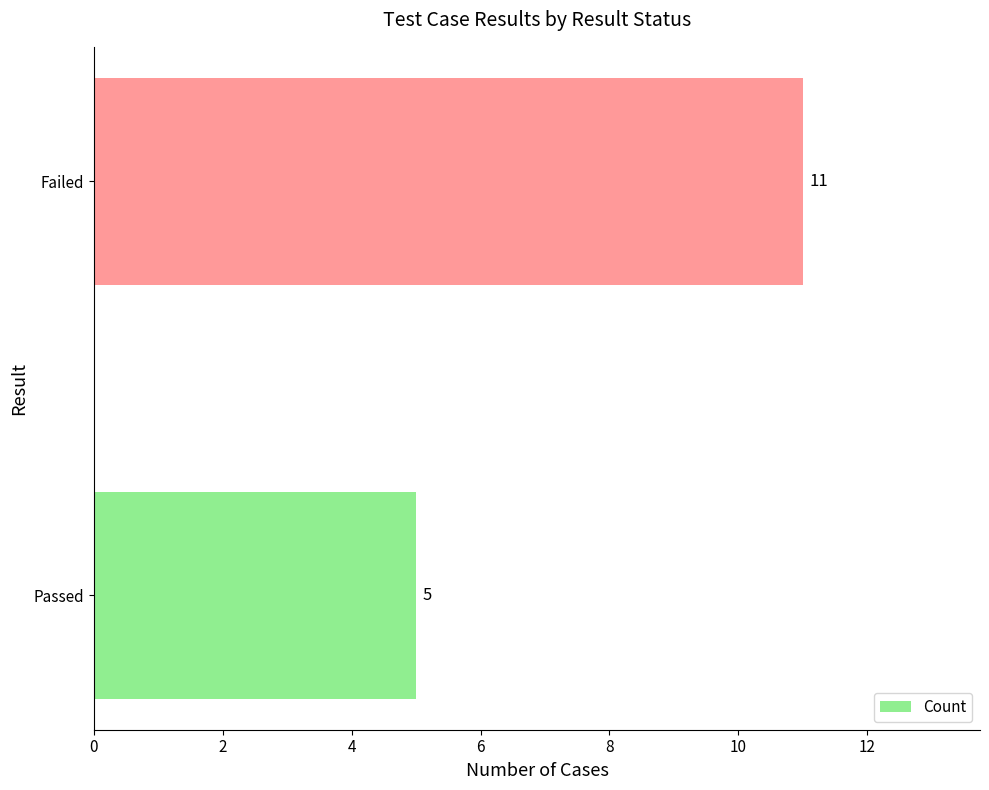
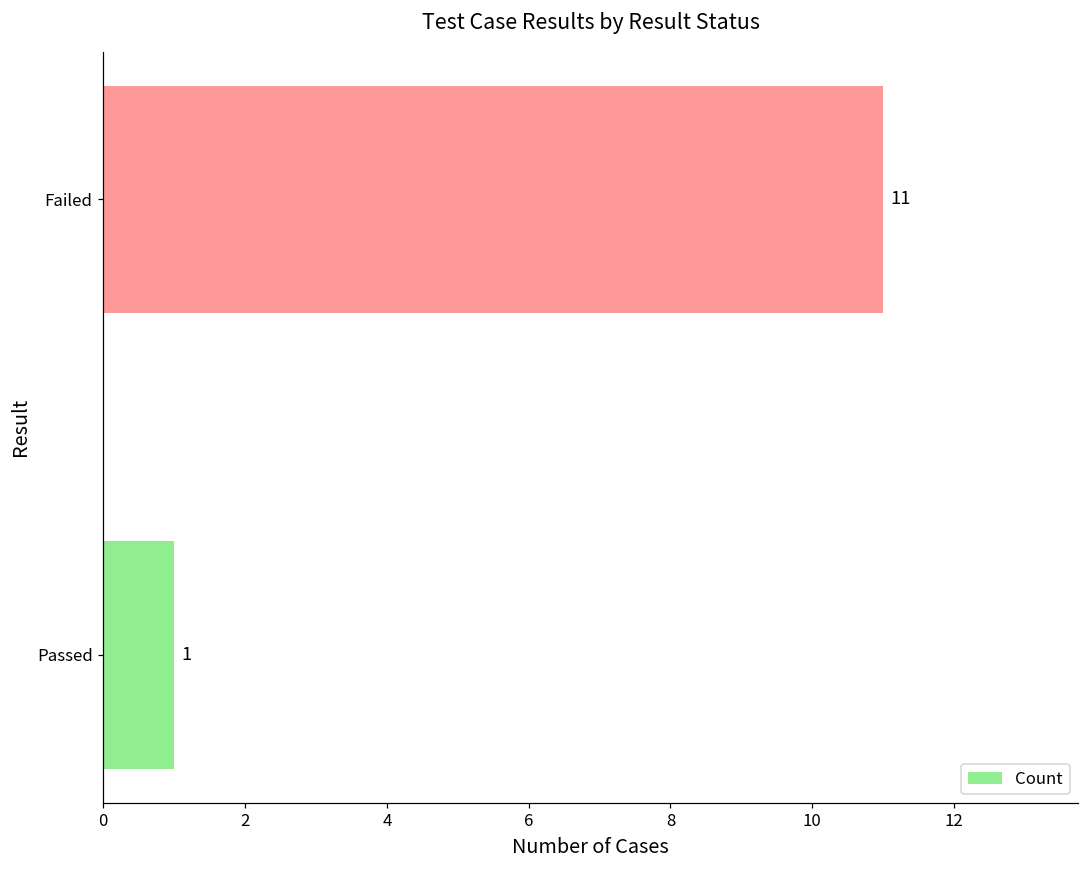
  {
    "Failed": 11,
-   "Passed": 5
+   "Passed": 1
  }
